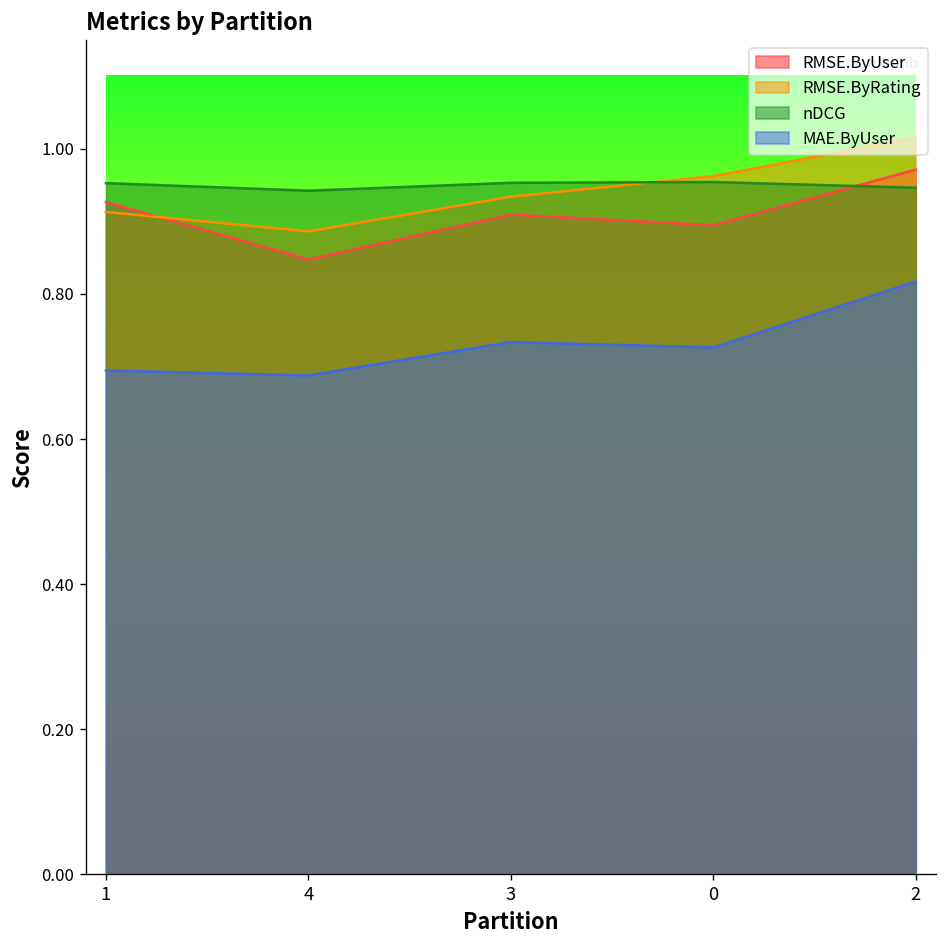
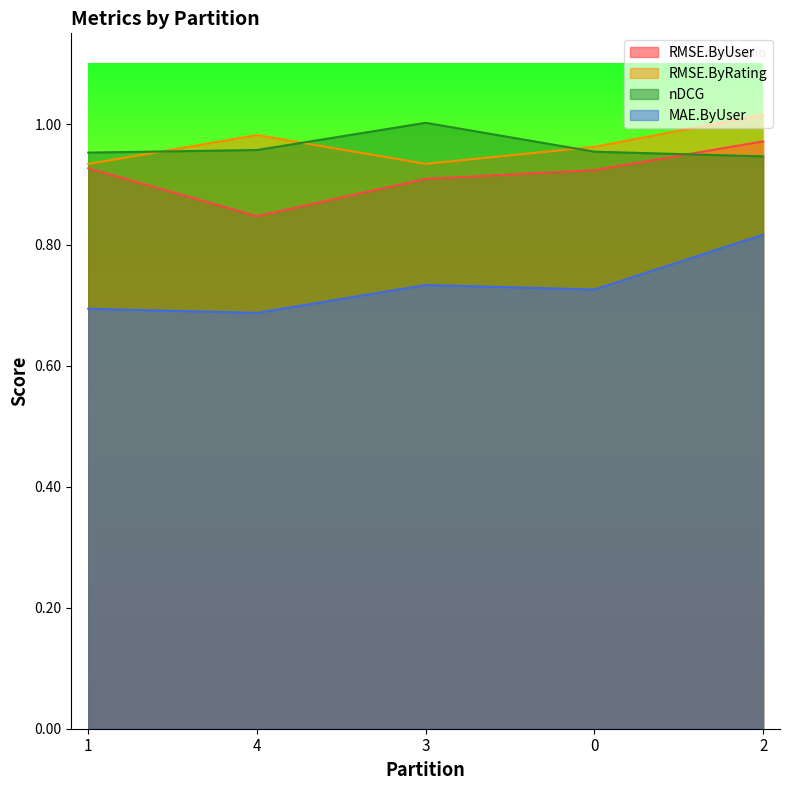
  {
    "RMSE.ByUser": {
      "1": 0.93,
      "4": 0.85,
      "3": 0.91,
-     "0": 0.89,
+     "0": 0.92,
      "2": 0.97
    },
    "RMSE.ByRating": {
-     "1": 0.91,
-     "4": 0.89,
+     "1": 0.93,
+     "4": 0.98,
      "3": 0.93,
      "0": 0.96
    },
    "nDCG": {
      "1": 0.95,
-     "4": 0.94,
-     "3": 0.95,
+     "4": 0.96,
+     "3": 1.00,
      "0": 0.95,
      "2": 0.95
    },
    "MAE.ByUser": {
      "1": 0.69,
      "4": 0.69,
      "3": 0.73,
      "0": 0.73,
      "2": 0.82
    }
  }
